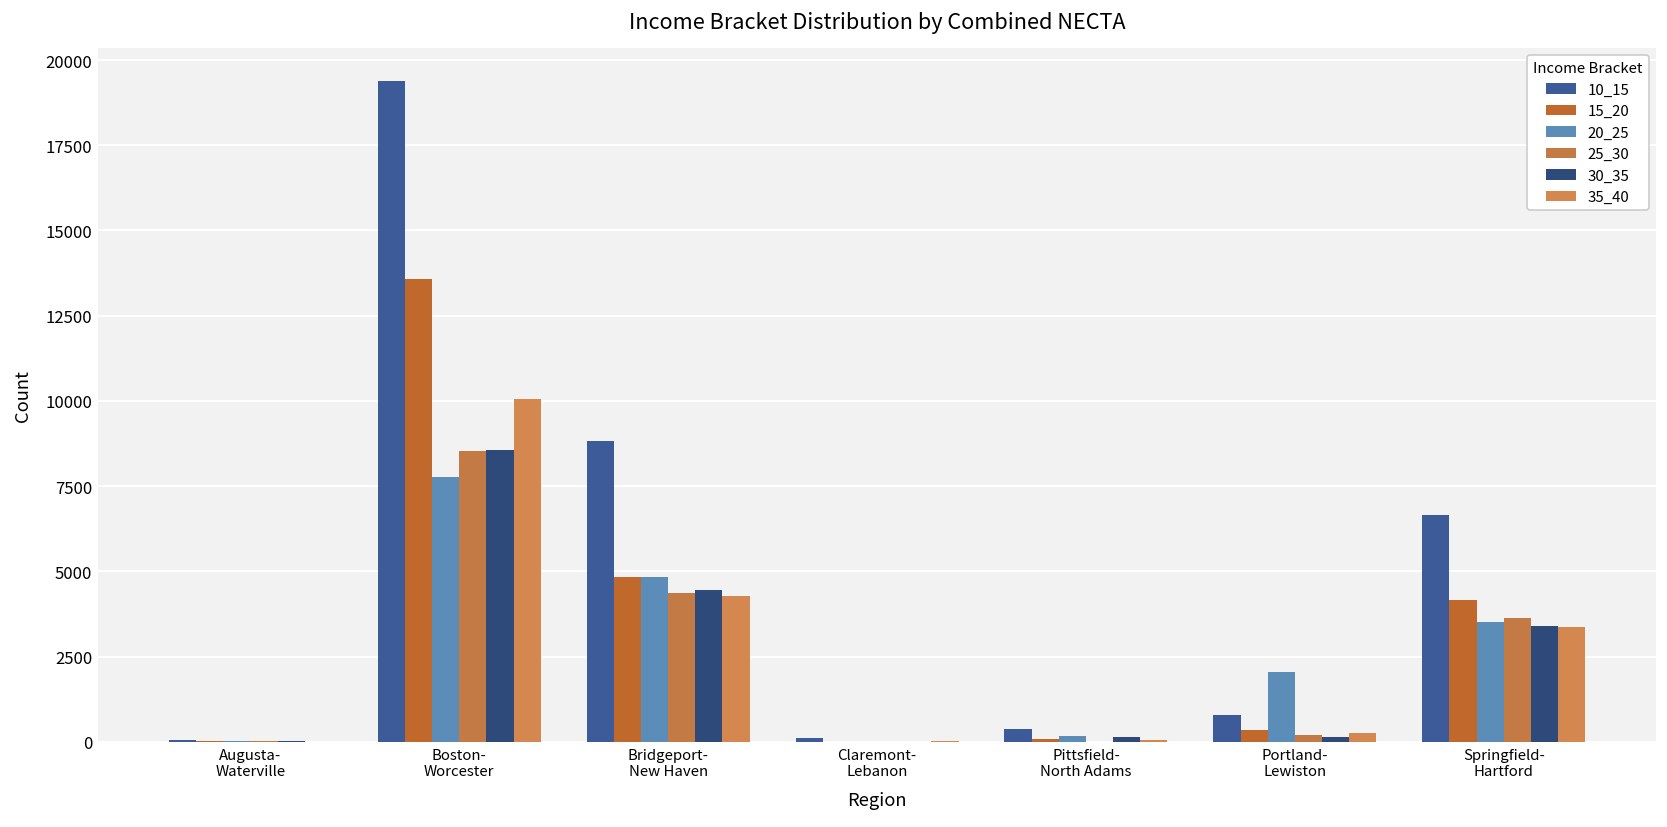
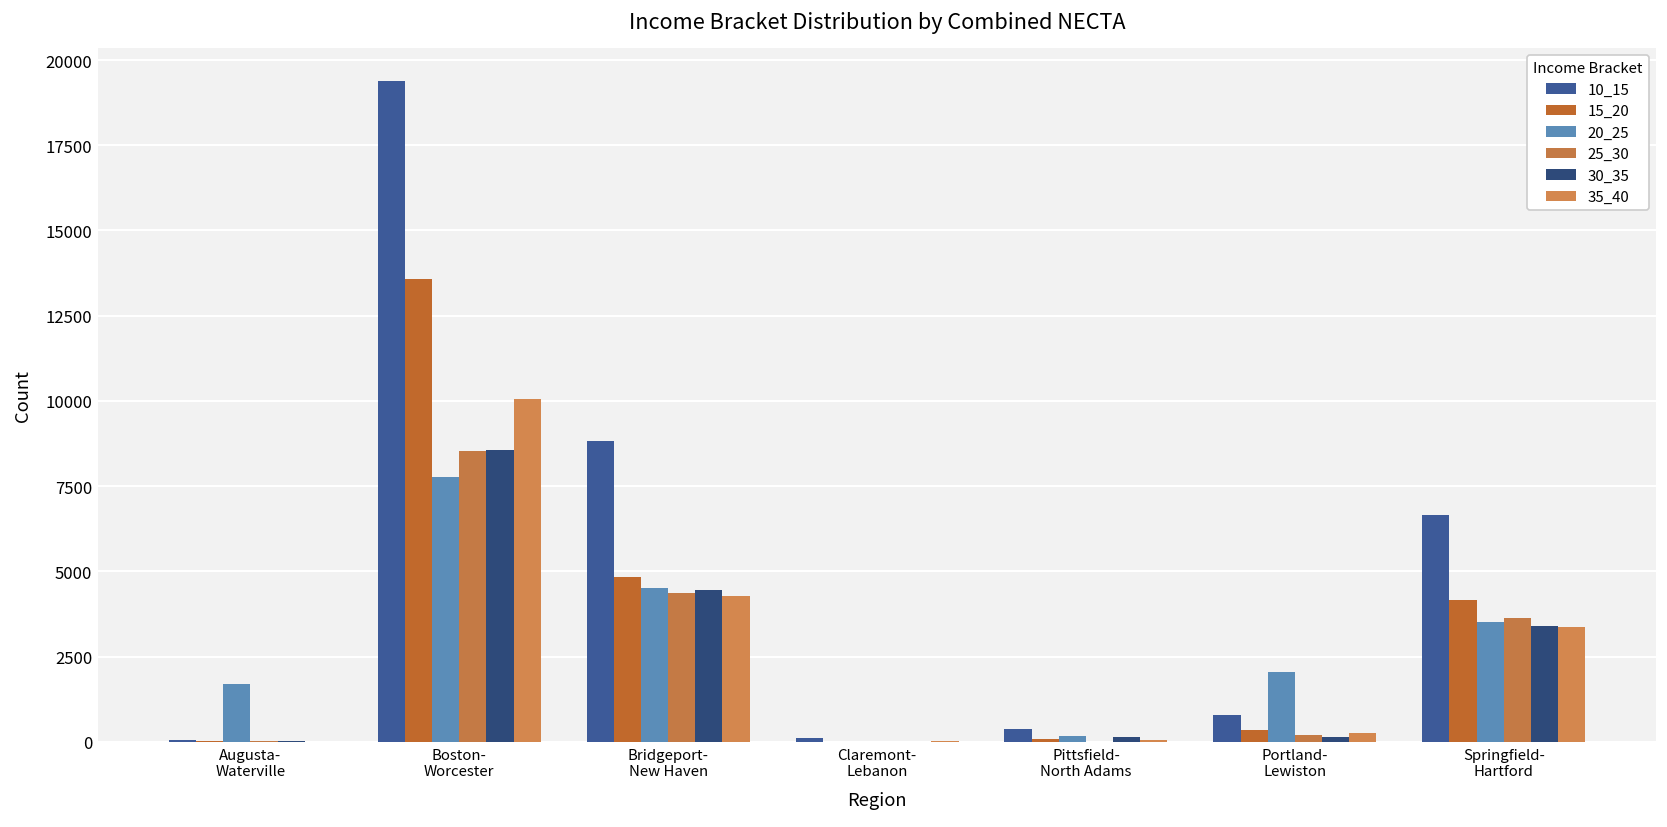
  {
    "20_25": {
-     "Augusta- Waterville": 0,
+     "Augusta- Waterville": 1700,
      "Boston- Worcester": 7800,
-     "Bridgeport- New Haven": 4800,
+     "Bridgeport- New Haven": 4500,
      "Claremont- Lebanon": 0,
      "Pittsfield- North Adams": 200,
      "Portland- Lewiston": 2000,
      "Springfield- Hartford": 3500
    }
  }
